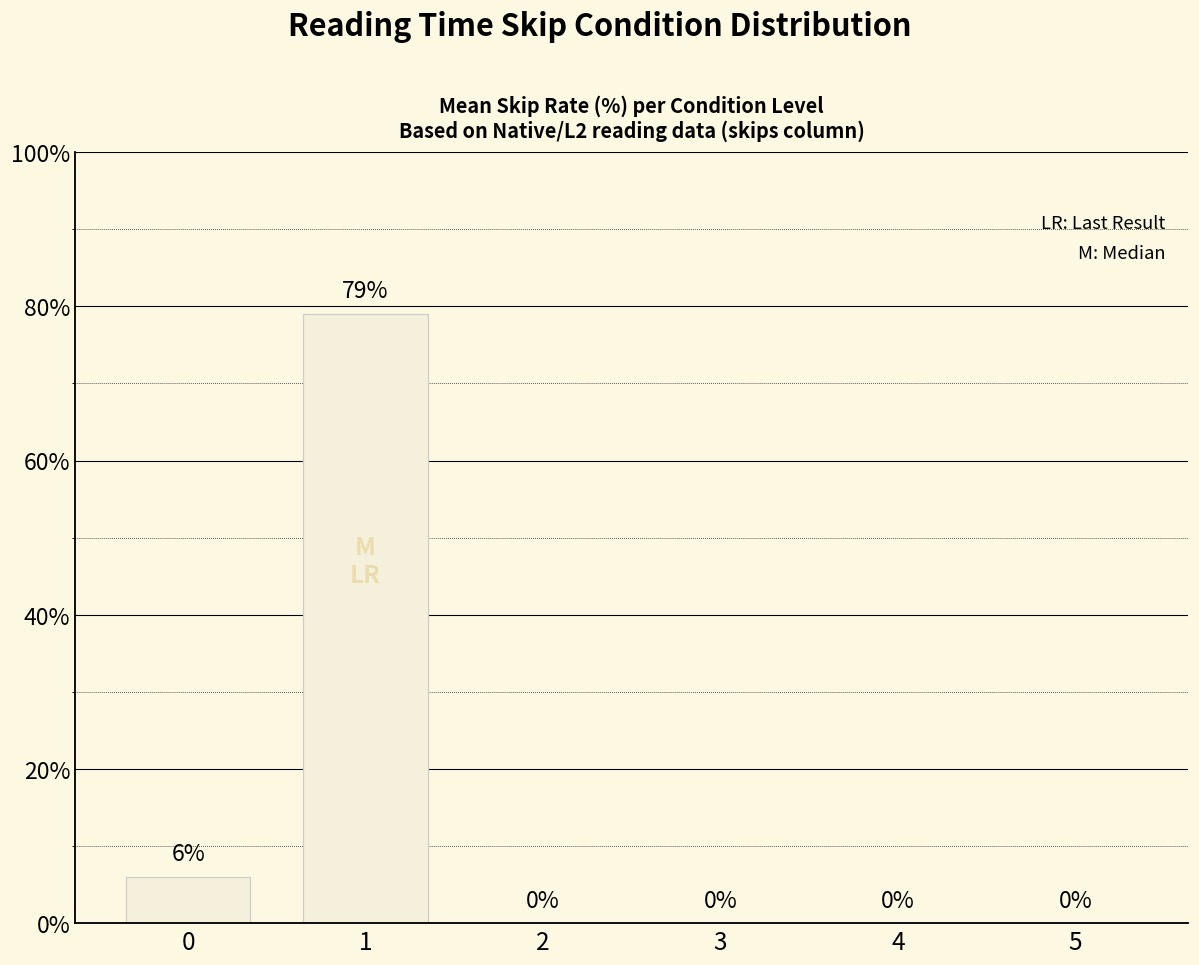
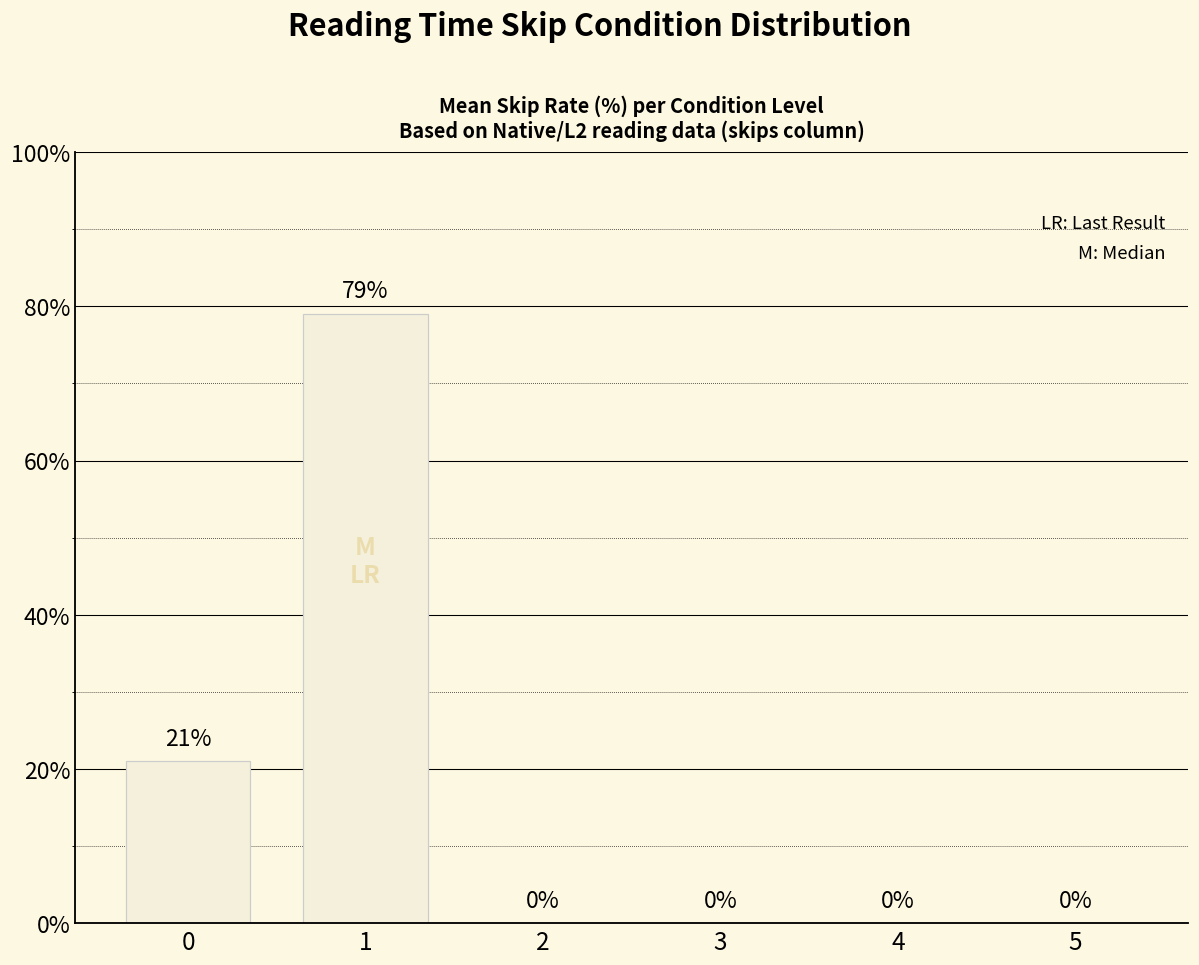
  {
-   "0": "6%",
+   "0": "21%",
    "1": "79%",
    "2": "0%",
    "3": "0%",
    "4": "0%",
    "5": "0%"
  }
